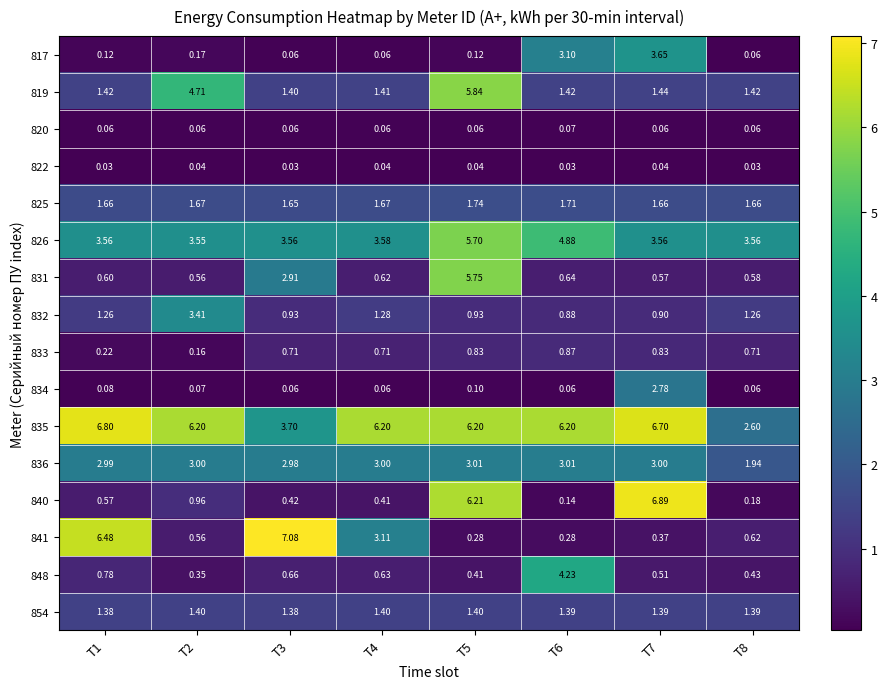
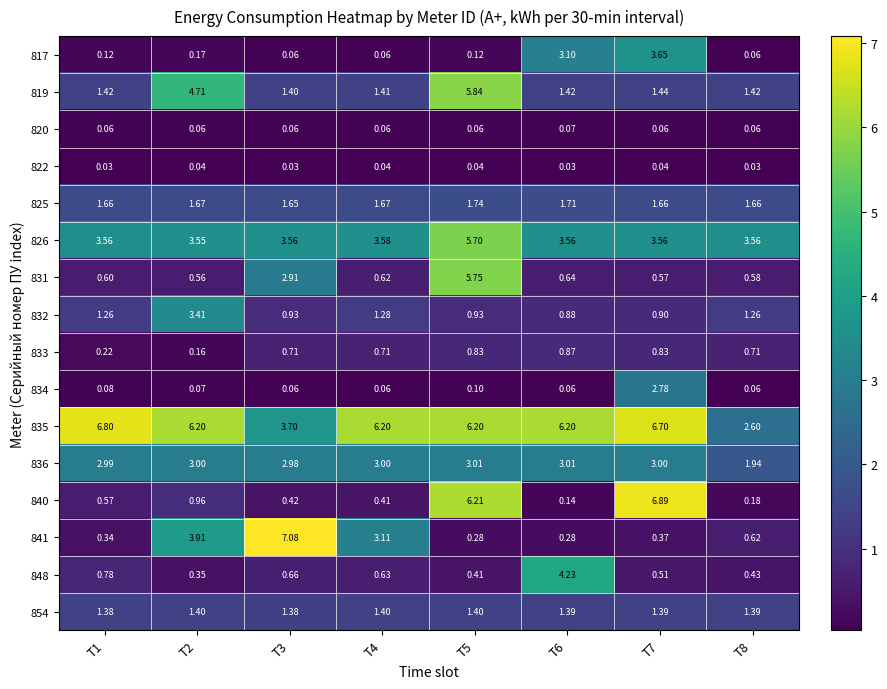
  {
    "817": {
      "T1": 0.12,
      "T2": 0.17,
      "T3": 0.06,
      "T4": 0.06,
      "T5": 0.12,
      "T6": 3.10,
      "T7": 3.65,
      "T8": 0.06
    },
    "819": {
      "T1": 1.42,
      "T2": 4.71,
      "T3": 1.40,
      "T4": 1.41,
      "T5": 5.84,
      "T6": 1.42,
      "T7": 1.44,
      "T8": 1.42
    },
    "820": {
      "T1": 0.06,
      "T2": 0.06,
      "T3": 0.06,
      "T4": 0.06,
      "T5": 0.06,
      "T6": 0.07,
      "T7": 0.06,
      "T8": 0.06
    },
    "822": {
      "T1": 0.03,
      "T2": 0.04,
      "T3": 0.03,
      "T4": 0.04,
      "T5": 0.04,
      "T6": 0.03,
      "T7": 0.04,
      "T8": 0.03
    },
    "825": {
      "T1": 1.66,
      "T2": 1.67,
      "T3": 1.65,
      "T4": 1.67,
      "T5": 1.74,
      "T6": 1.71,
      "T7": 1.66,
      "T8": 1.66
    },
    "826": {
      "T1": 3.56,
      "T2": 3.55,
      "T3": 3.56,
      "T4": 3.58,
      "T5": 5.70,
-     "T6": 4.88,
+     "T6": 3.56,
      "T7": 3.56,
      "T8": 3.56
    },
    "831": {
      "T1": 0.60,
      "T2": 0.56,
      "T3": 2.91,
      "T4": 0.62,
      "T5": 5.75,
      "T6": 0.64,
      "T7": 0.57,
      "T8": 0.58
    },
    "832": {
      "T1": 1.26,
      "T2": 3.41,
      "T3": 0.93,
      "T4": 1.28,
      "T5": 0.93,
      "T6": 0.88,
      "T7": 0.90,
      "T8": 1.26
    },
    "833": {
      "T1": 0.22,
      "T2": 0.16,
      "T3": 0.71,
      "T4": 0.71,
      "T5": 0.83,
      "T6": 0.87,
      "T7": 0.83,
      "T8": 0.71
    },
    "834": {
      "T1": 0.08,
      "T2": 0.07,
      "T3": 0.06,
      "T4": 0.06,
      "T5": 0.10,
      "T6": 0.06,
      "T7": 2.78,
      "T8": 0.06
    },
    "835": {
      "T1": 6.80,
      "T2": 6.20,
      "T3": 3.70,
      "T4": 6.20,
      "T5": 6.20,
      "T6": 6.20,
      "T7": 6.70,
      "T8": 2.60
    },
    "836": {
      "T1": 2.99,
      "T2": 3.00,
      "T3": 2.98,
      "T4": 3.00,
      "T5": 3.01,
      "T6": 3.01,
      "T7": 3.00,
      "T8": 1.94
    },
    "840": {
      "T1": 0.57,
      "T2": 0.96,
      "T3": 0.42,
      "T4": 0.41,
      "T5": 6.21,
      "T6": 0.14,
      "T7": 6.89,
      "T8": 0.18
    },
    "841": {
-     "T1": 6.48,
-     "T2": 0.56,
+     "T1": 0.34,
+     "T2": 3.91,
      "T3": 7.08,
      "T4": 3.11,
      "T5": 0.28,
      "T6": 0.28,
      "T7": 0.37,
      "T8": 0.62
    },
    "848": {
      "T1": 0.78,
      "T2": 0.35,
      "T3": 0.66,
      "T4": 0.63,
      "T5": 0.41,
      "T6": 4.23,
      "T7": 0.51,
      "T8": 0.43
    },
    "854": {
      "T1": 1.38,
      "T2": 1.40,
      "T3": 1.38,
      "T4": 1.40,
      "T5": 1.40,
      "T6": 1.39,
      "T7": 1.39,
      "T8": 1.39
    }
  }
